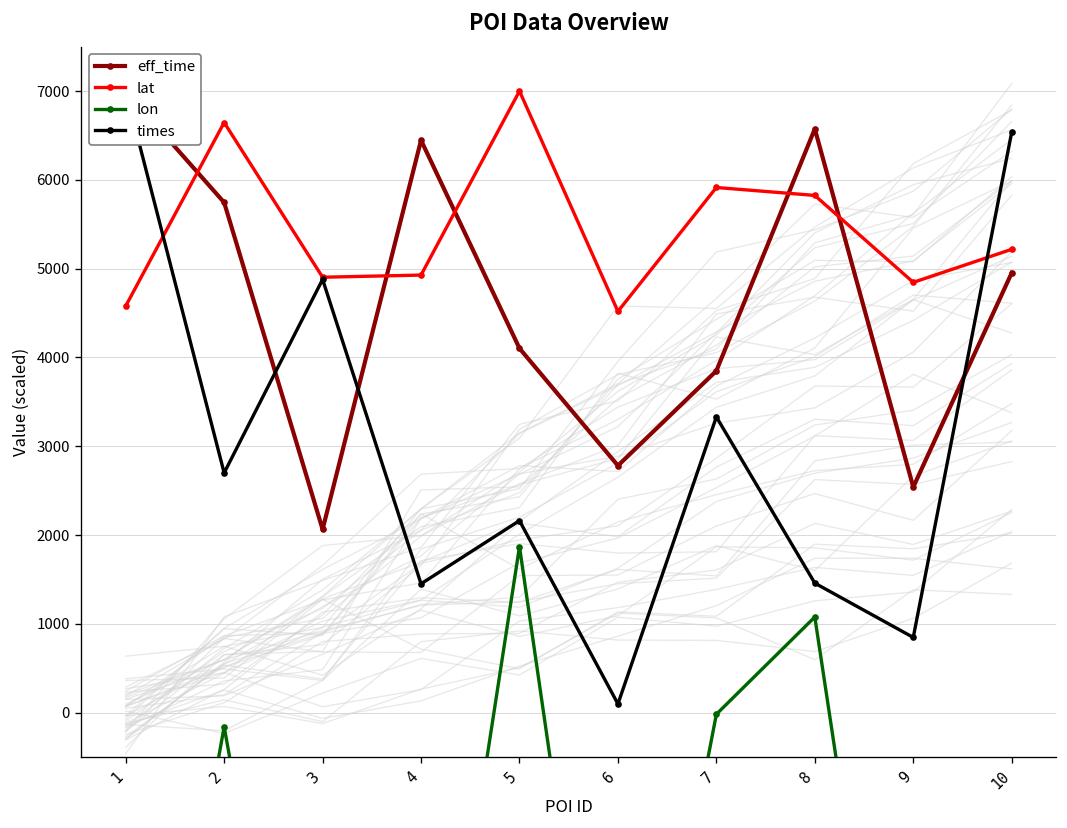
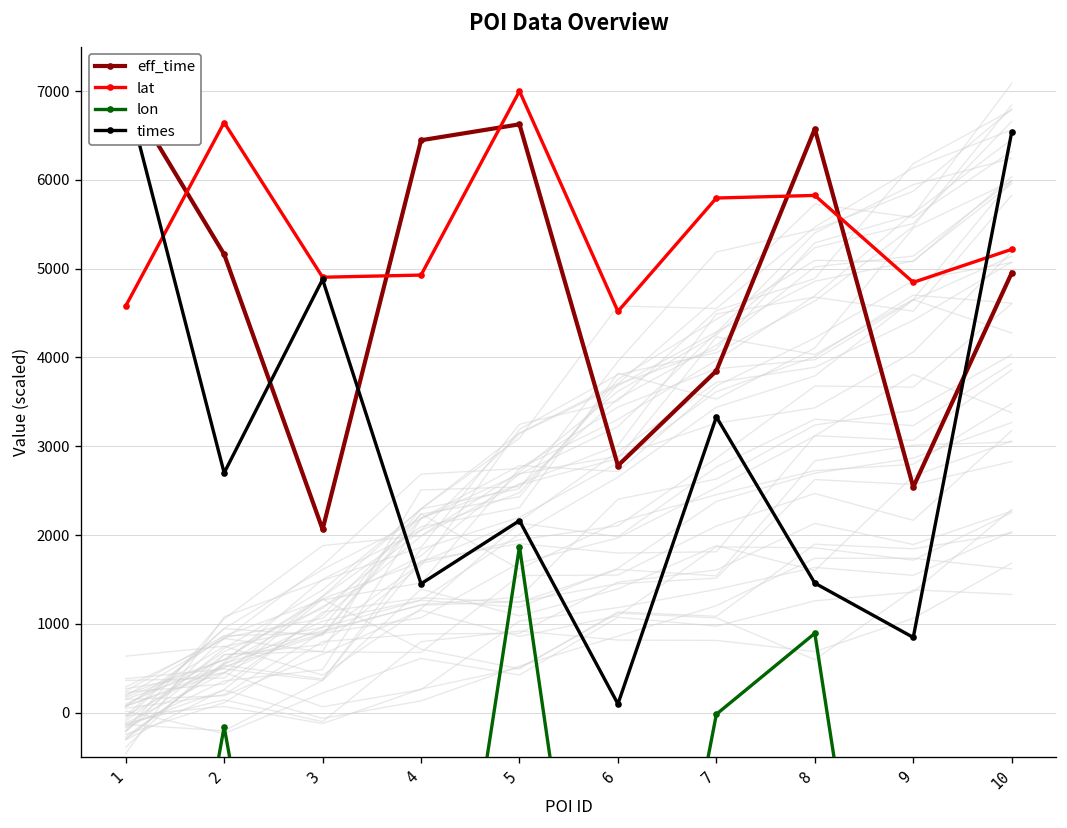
  {
    "eff_time": {
-     "2": 5700,
+     "2": 5200,
      "3": 2100,
      "4": 6400,
-     "5": 4100,
+     "5": 6600,
      "8": 6600,
      "10": 5000
    },
    "lat": {
      "1": 4600,
      "2": 6600,
      "4": 4900,
      "5": 7000,
      "6": 4500,
-     "7": 5900,
+     "7": 5800,
      "8": 5800
    },
    "lon": {
      "2": -200,
      "7": 0,
-     "8": 1100
+     "8": 900
    },
    "times": {
      "2": 2700,
      "6": 100,
      "7": 3300,
      "8": 1500,
      "9": 800
    }
  }
